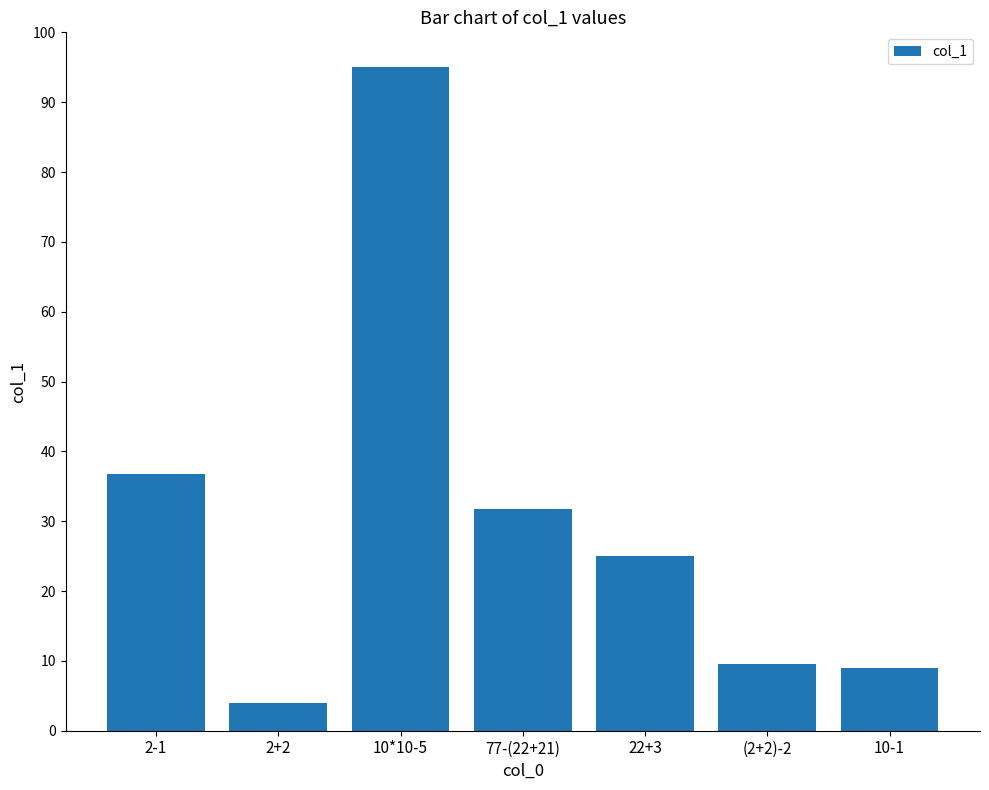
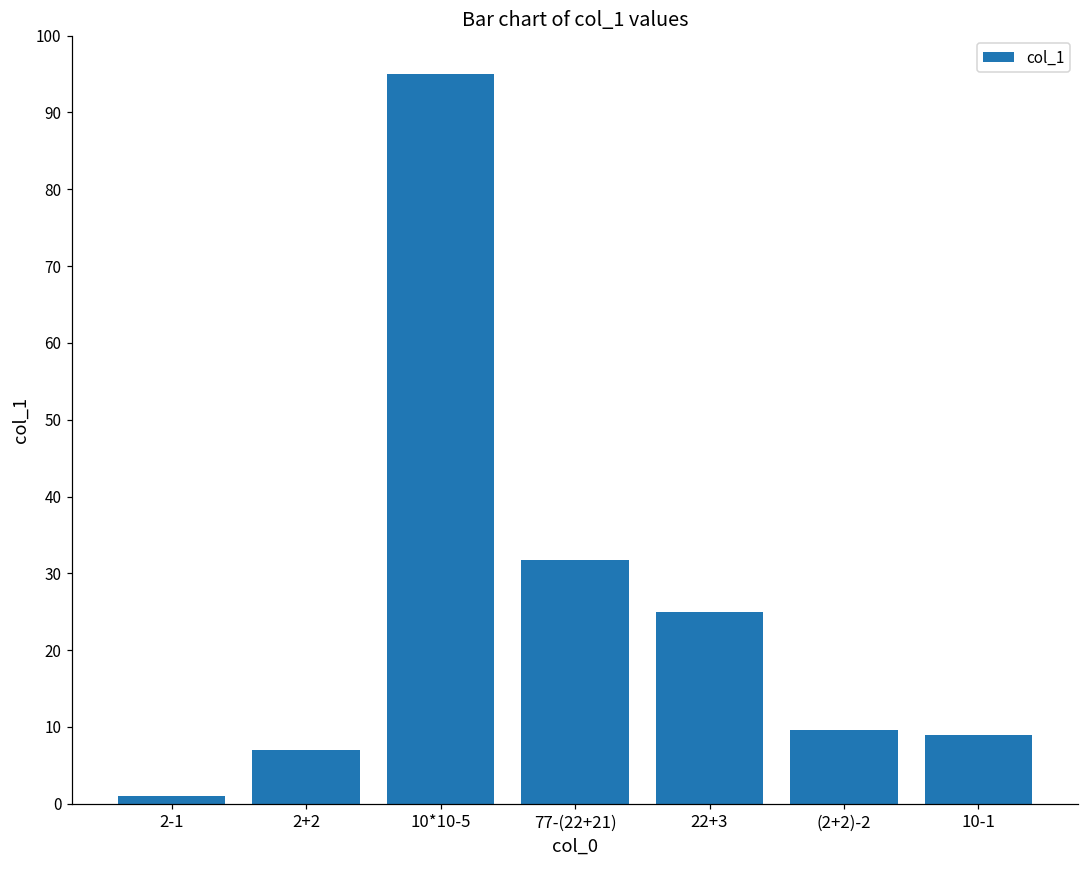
  {
-   "2-1": 37,
-   "2+2": 4,
+   "2-1": 1,
+   "2+2": 7,
    "10*10-5": 95,
    "77-(22+21)": 32,
    "22+3": 25,
    "(2+2)-2": 10,
    "10-1": 9
  }
